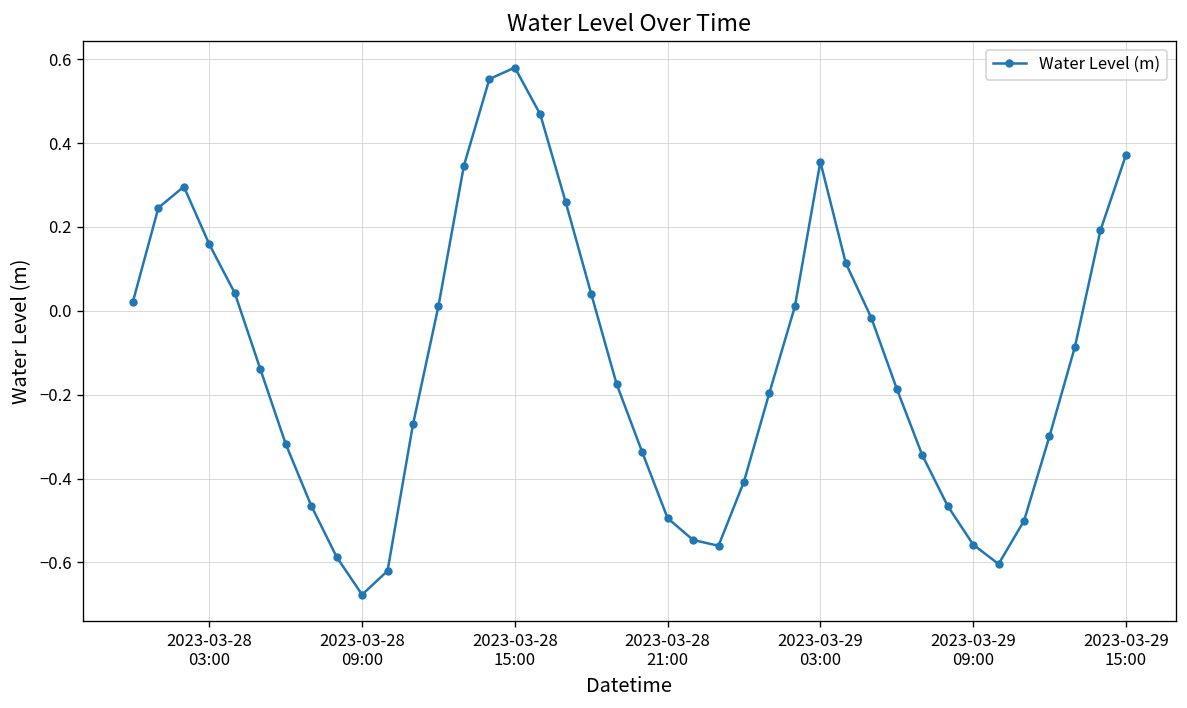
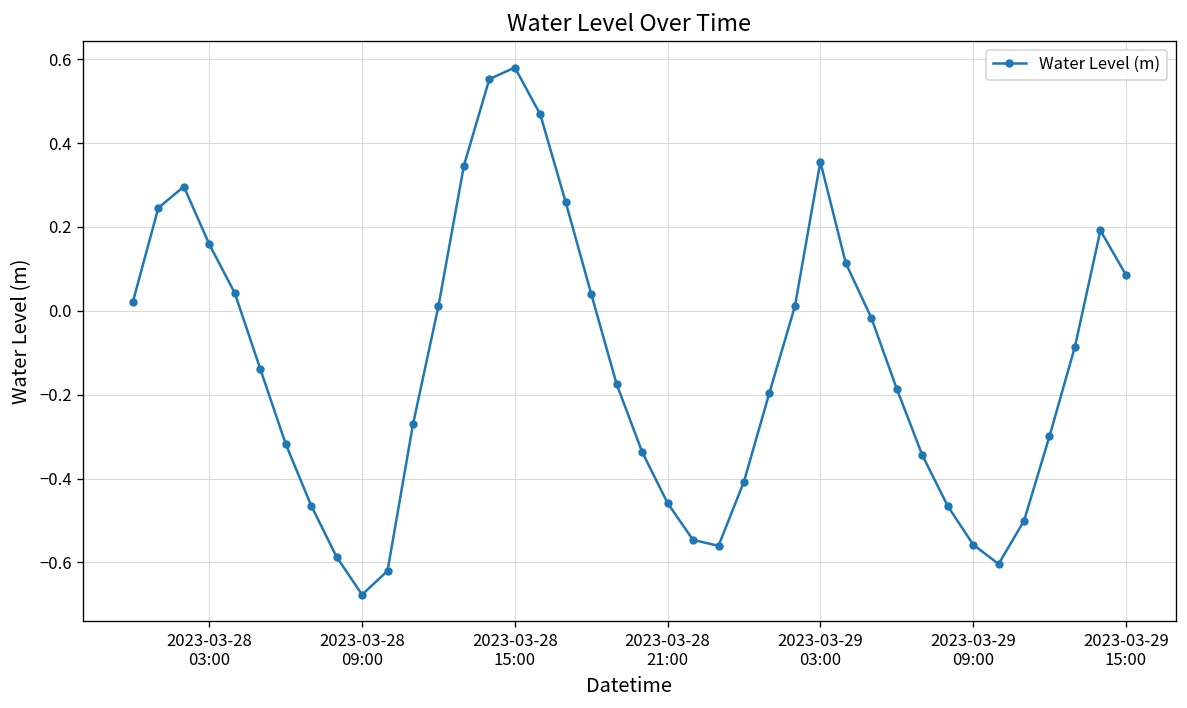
  {
    "2023-03-28 03:00": 0.16,
    "2023-03-28 09:00": -0.68,
    "2023-03-28 15:00": 0.58,
-   "2023-03-28 21:00": -0.49,
+   "2023-03-28 21:00": -0.46,
    "2023-03-29 03:00": 0.36,
    "2023-03-29 09:00": -0.56,
-   "2023-03-29 15:00": 0.37
+   "2023-03-29 15:00": 0.09
  }
